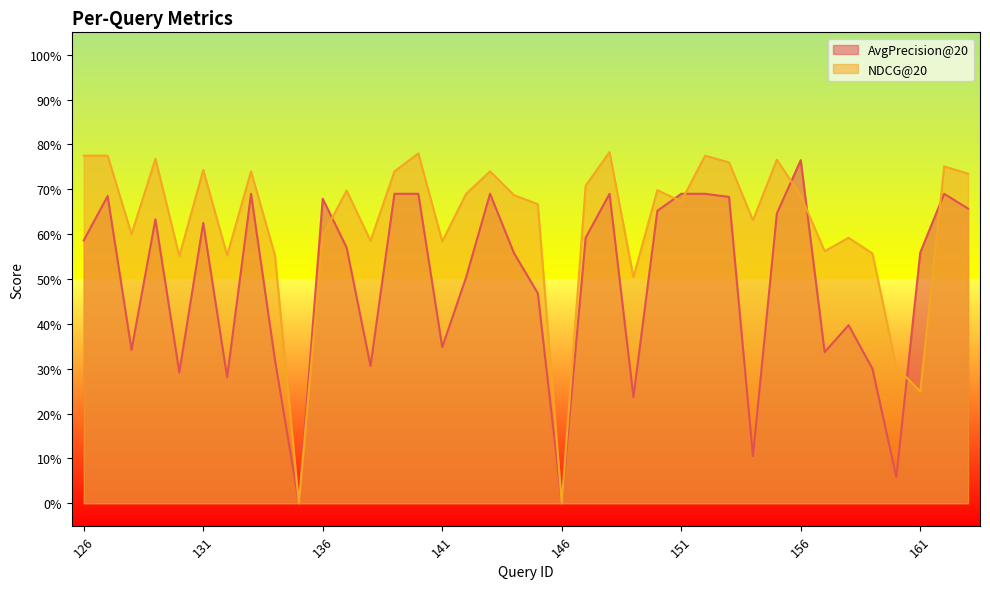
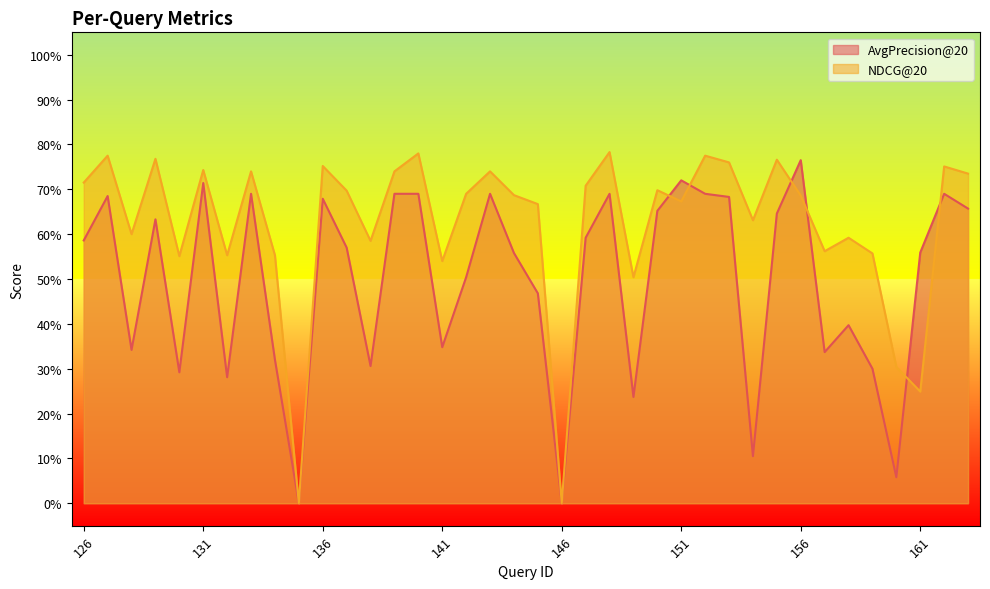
  {
    "AvgPrecision@20": {
      "126": "59%",
-     "131": "63%",
+     "131": "71%",
      "136": "68%",
      "141": "35%",
-     "151": "69%",
+     "151": "72%",
      "156": "77%",
      "161": "56%"
    },
    "NDCG@20": {
-     "126": "78%",
+     "126": "72%",
      "131": "74%",
-     "136": "60%",
-     "141": "58%",
+     "136": "75%",
+     "141": "54%",
      "151": "67%",
      "156": "69%",
      "161": "25%"
    }
  }
